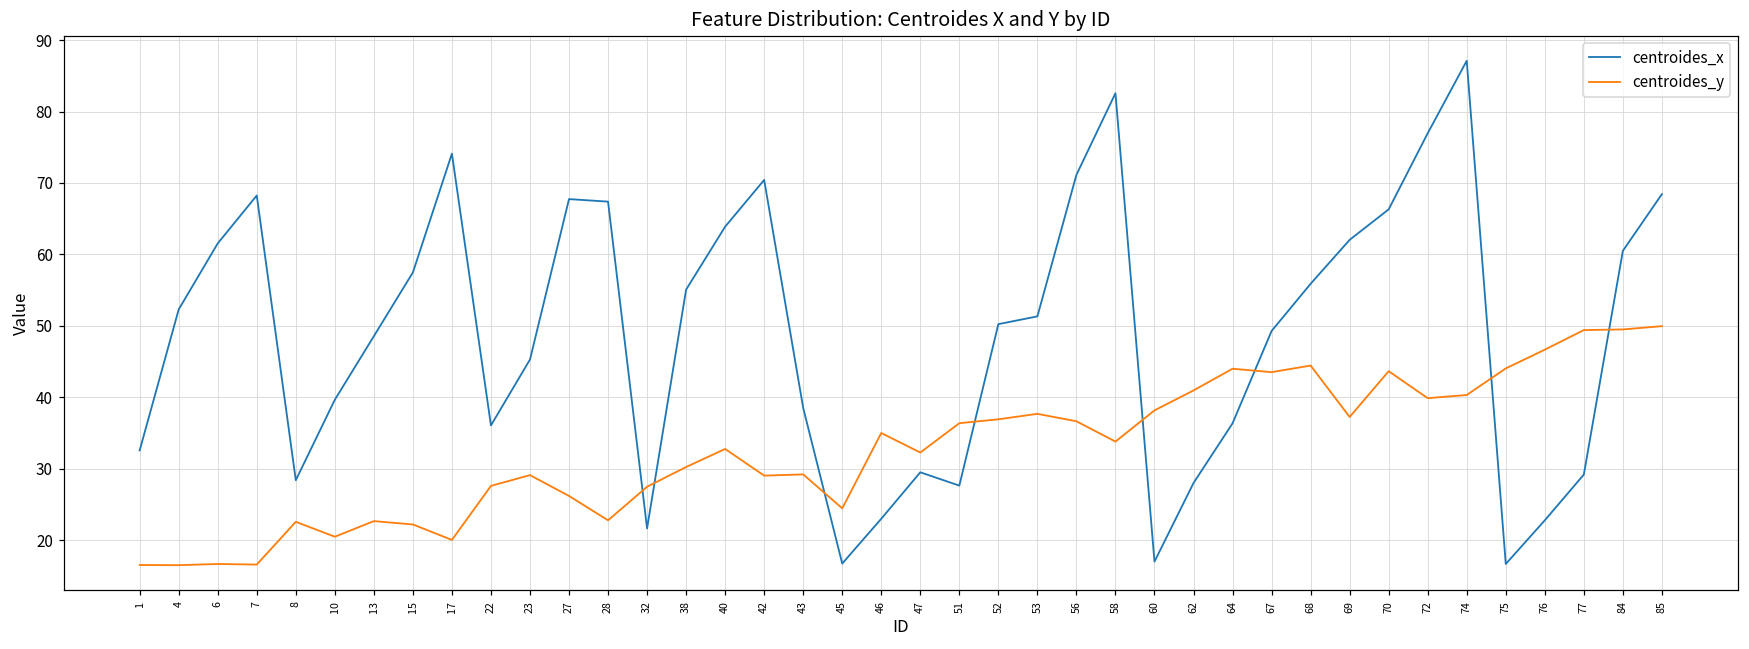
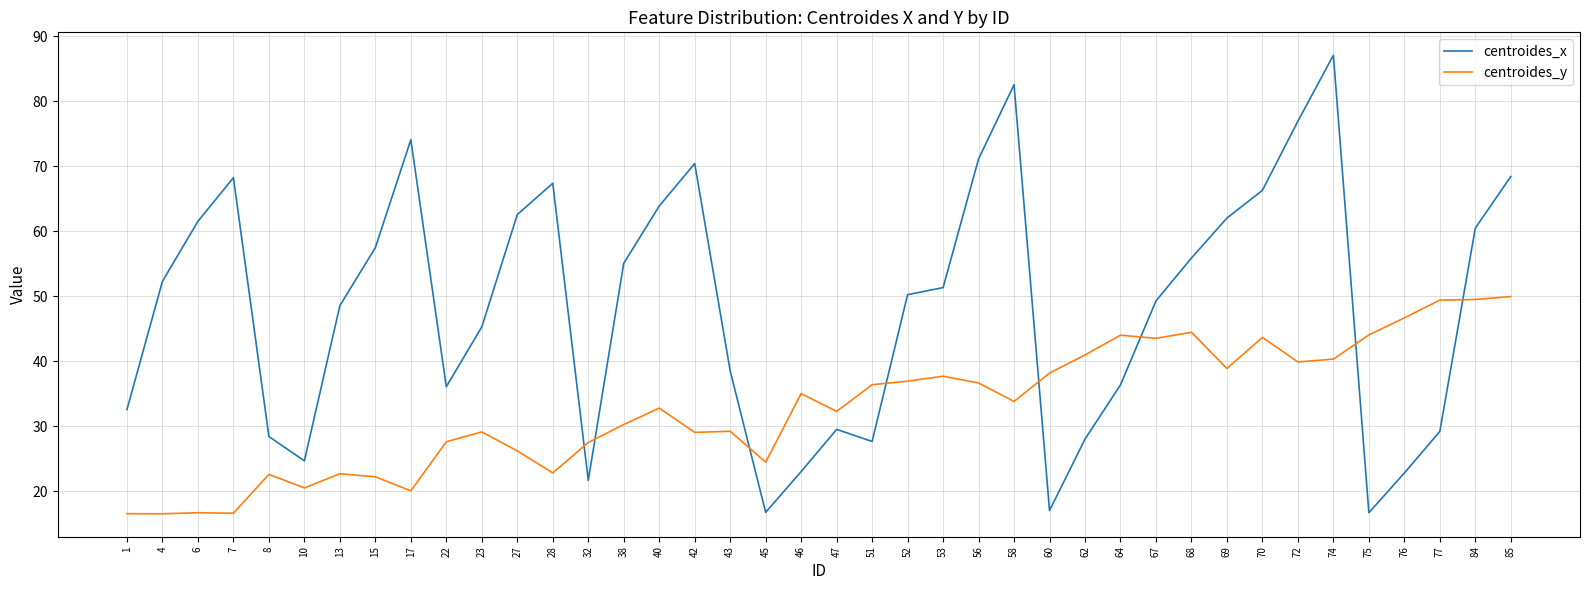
  {
    "centroides_x": {
      "1": 33,
      "4": 52,
      "6": 62,
      "7": 68,
      "8": 28,
-     "10": 40,
+     "10": 25,
      "13": 49,
      "15": 57,
      "17": 74,
      "22": 36,
      "23": 45,
-     "27": 68,
+     "27": 63,
      "28": 67,
      "32": 22,
      "38": 55,
      "40": 64,
      "42": 70,
      "43": 39,
      "45": 17,
      "46": 23,
      "47": 30,
      "51": 28,
      "52": 50,
      "53": 51,
      "56": 71,
      "58": 83,
      "60": 17,
      "62": 28,
      "64": 36,
      "67": 49,
      "68": 56,
      "69": 62,
      "70": 66,
      "72": 77,
      "74": 87,
      "75": 17,
      "76": 23,
      "77": 29,
      "84": 61,
      "85": 68
    },
    "centroides_y": {
      "1": 17,
      "4": 17,
      "6": 17,
      "7": 17,
      "8": 23,
      "10": 20,
      "13": 23,
      "15": 22,
      "17": 20,
      "22": 28,
      "23": 29,
      "27": 26,
      "28": 23,
      "32": 27,
      "38": 30,
      "40": 33,
      "42": 29,
      "43": 29,
      "45": 24,
      "46": 35,
      "47": 32,
      "51": 36,
      "52": 37,
      "53": 38,
      "56": 37,
      "58": 34,
      "60": 38,
      "62": 41,
      "64": 44,
      "67": 44,
      "68": 44,
-     "69": 37,
+     "69": 39,
      "70": 44,
      "72": 40,
      "74": 40,
      "75": 44,
      "76": 47,
      "77": 49,
      "84": 50,
      "85": 50
    }
  }
